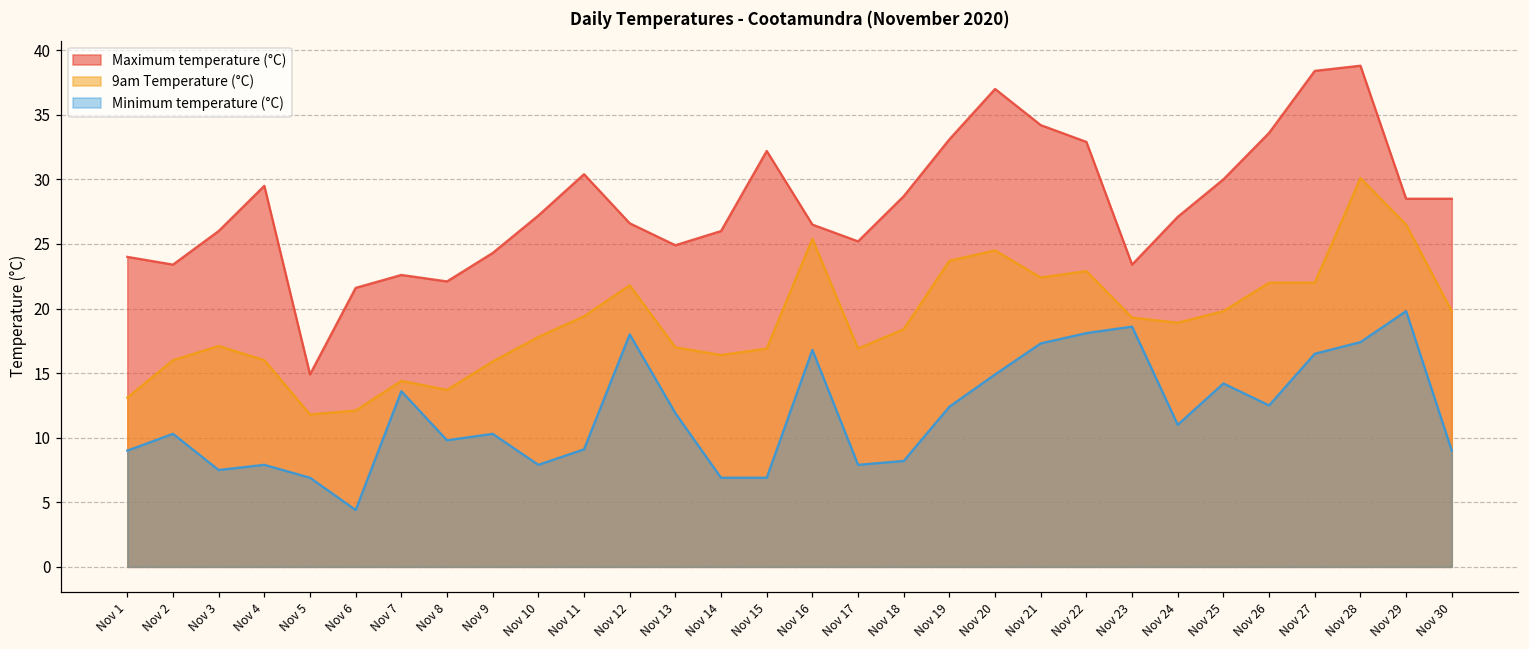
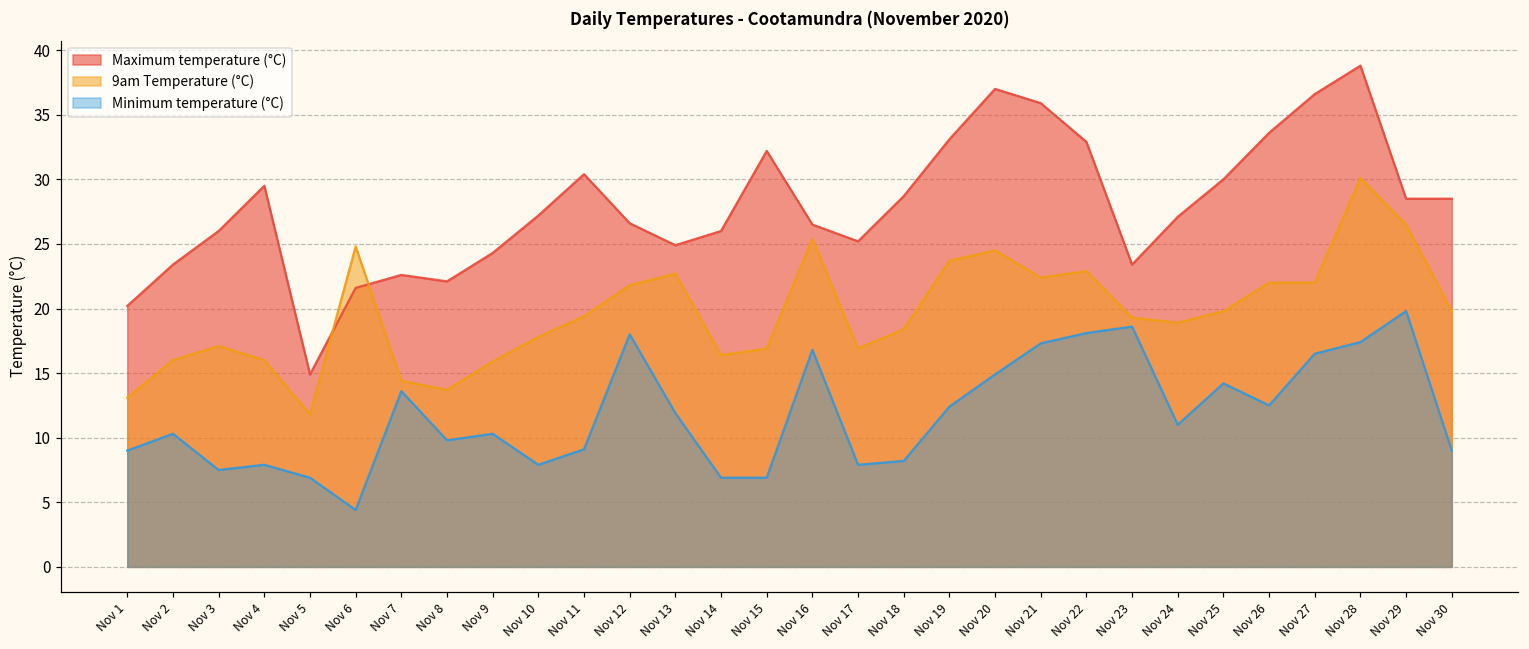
  {
    "Maximum temperature (°C)": {
-     "Nov 1": 24.0,
+     "Nov 1": 20.2,
      "Nov 2": 23.4,
      "Nov 3": 26.0,
      "Nov 4": 29.5,
      "Nov 5": 14.9,
      "Nov 6": 21.6,
      "Nov 7": 22.6,
      "Nov 8": 22.1,
      "Nov 9": 24.3,
      "Nov 10": 27.2,
      "Nov 11": 30.4,
      "Nov 12": 26.6,
      "Nov 13": 24.9,
      "Nov 14": 26.0,
      "Nov 15": 32.2,
      "Nov 16": 26.5,
      "Nov 17": 25.2,
      "Nov 18": 28.7,
      "Nov 19": 33.1,
      "Nov 20": 37.0,
-     "Nov 21": 34.2,
+     "Nov 21": 35.9,
      "Nov 22": 32.9,
      "Nov 23": 23.4,
      "Nov 24": 27.1,
      "Nov 25": 30.0,
      "Nov 26": 33.6,
-     "Nov 27": 38.4,
+     "Nov 27": 36.6,
      "Nov 28": 38.8,
      "Nov 29": 28.5,
      "Nov 30": 28.5
    },
    "9am Temperature (°C)": {
      "Nov 1": 13.1,
      "Nov 2": 16.0,
      "Nov 3": 17.1,
      "Nov 4": 16.0,
      "Nov 5": 11.8,
-     "Nov 6": 12.1,
+     "Nov 6": 24.8,
      "Nov 7": 14.4,
      "Nov 8": 13.7,
      "Nov 9": 15.9,
      "Nov 10": 17.8,
      "Nov 11": 19.4,
      "Nov 12": 21.8,
-     "Nov 13": 17.0,
+     "Nov 13": 22.7,
      "Nov 14": 16.4,
      "Nov 15": 16.9,
      "Nov 16": 25.4,
      "Nov 17": 16.9,
      "Nov 18": 18.4,
      "Nov 19": 23.7,
      "Nov 20": 24.5,
      "Nov 21": 22.4,
      "Nov 22": 22.9,
      "Nov 23": 19.3,
      "Nov 24": 18.9,
      "Nov 25": 19.8,
      "Nov 26": 22.0,
      "Nov 27": 22.0,
      "Nov 28": 30.1,
      "Nov 29": 26.5,
      "Nov 30": 19.8
    },
    "Minimum temperature (°C)": {
      "Nov 1": 9.0,
      "Nov 2": 10.3,
      "Nov 3": 7.5,
      "Nov 4": 7.9,
      "Nov 5": 6.9,
      "Nov 6": 4.4,
      "Nov 7": 13.6,
      "Nov 8": 9.8,
      "Nov 9": 10.3,
      "Nov 10": 7.9,
      "Nov 11": 9.1,
      "Nov 12": 18.0,
      "Nov 13": 11.9,
      "Nov 14": 6.9,
      "Nov 15": 6.9,
      "Nov 16": 16.8,
      "Nov 17": 7.9,
      "Nov 18": 8.2,
      "Nov 19": 12.4,
      "Nov 20": 14.9,
      "Nov 21": 17.3,
      "Nov 22": 18.1,
      "Nov 23": 18.6,
      "Nov 24": 11.0,
      "Nov 25": 14.2,
      "Nov 26": 12.5,
      "Nov 27": 16.5,
      "Nov 28": 17.4,
      "Nov 29": 19.8,
      "Nov 30": 9.0
    }
  }
